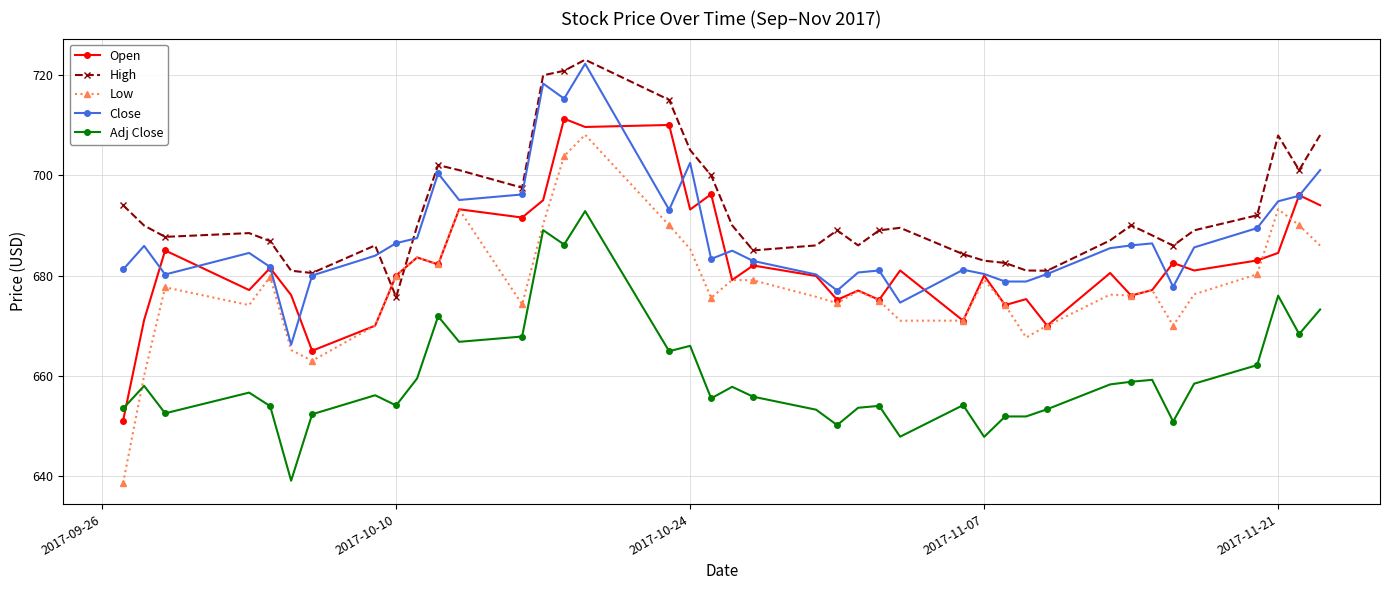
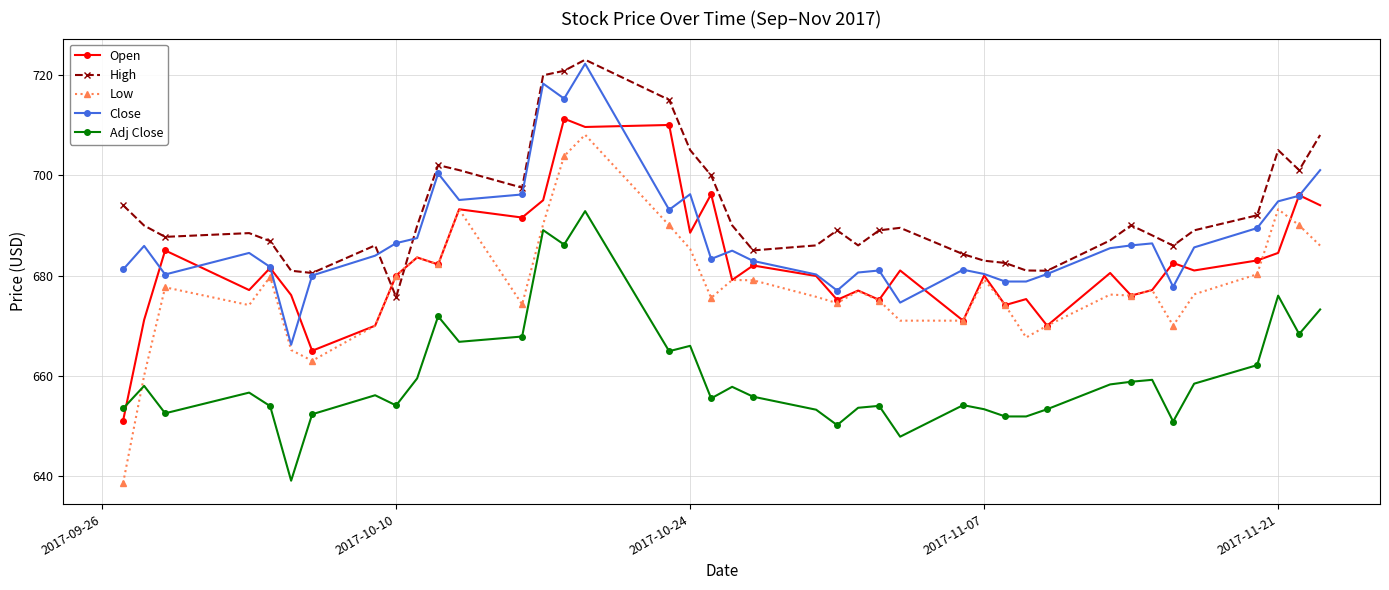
  {
    "Open": {
-     "2017-10-24": 693,
+     "2017-10-24": 689,
      "2017-11-21": 685
    },
    "High": {
      "2017-10-10": 676,
      "2017-10-24": 705,
      "2017-11-07": 683,
-     "2017-11-21": 708
+     "2017-11-21": 705
    },
    "Low": {
      "2017-10-24": 685,
      "2017-11-07": 679,
      "2017-11-21": 693
    },
    "Close": {
      "2017-10-10": 686,
-     "2017-10-24": 702,
+     "2017-10-24": 696,
      "2017-11-21": 695
    },
    "Adj Close": {
      "2017-10-10": 654,
      "2017-10-24": 666,
-     "2017-11-07": 648,
+     "2017-11-07": 653,
      "2017-11-21": 676
    }
  }
